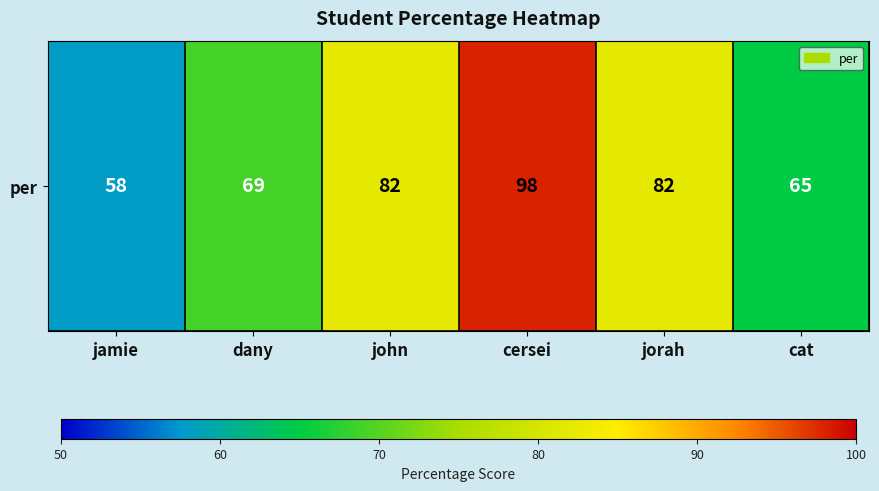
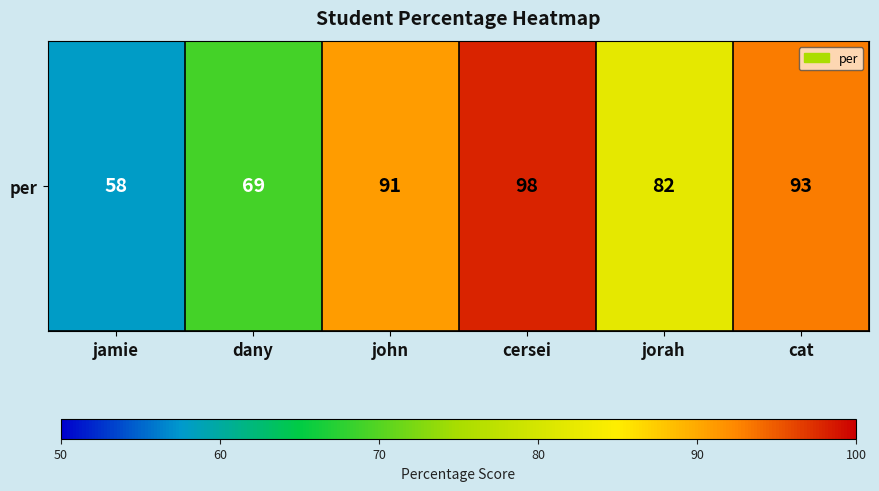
  {
    "per": {
      "jamie": 58,
      "dany": 69,
-     "john": 82,
+     "john": 91,
      "cersei": 98,
      "jorah": 82,
-     "cat": 65
+     "cat": 93
    }
  }
